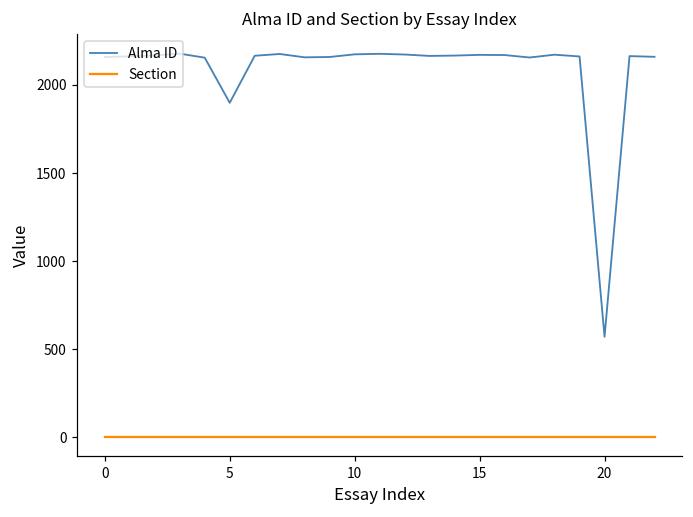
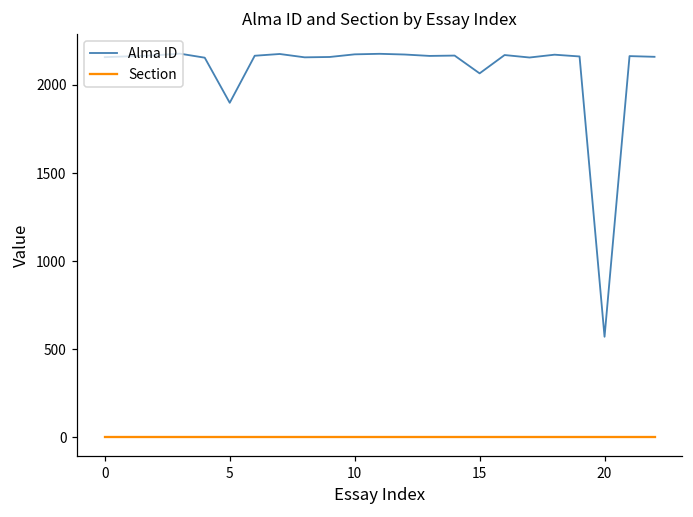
  {
    "Alma ID": {
      "5": 1900,
      "10": 2170,
-     "15": 2170,
+     "15": 2070,
      "20": 570
    },
    "Section": {
      "0": 0,
      "5": 0,
      "10": 0,
      "15": 0,
      "20": 0
    }
  }
